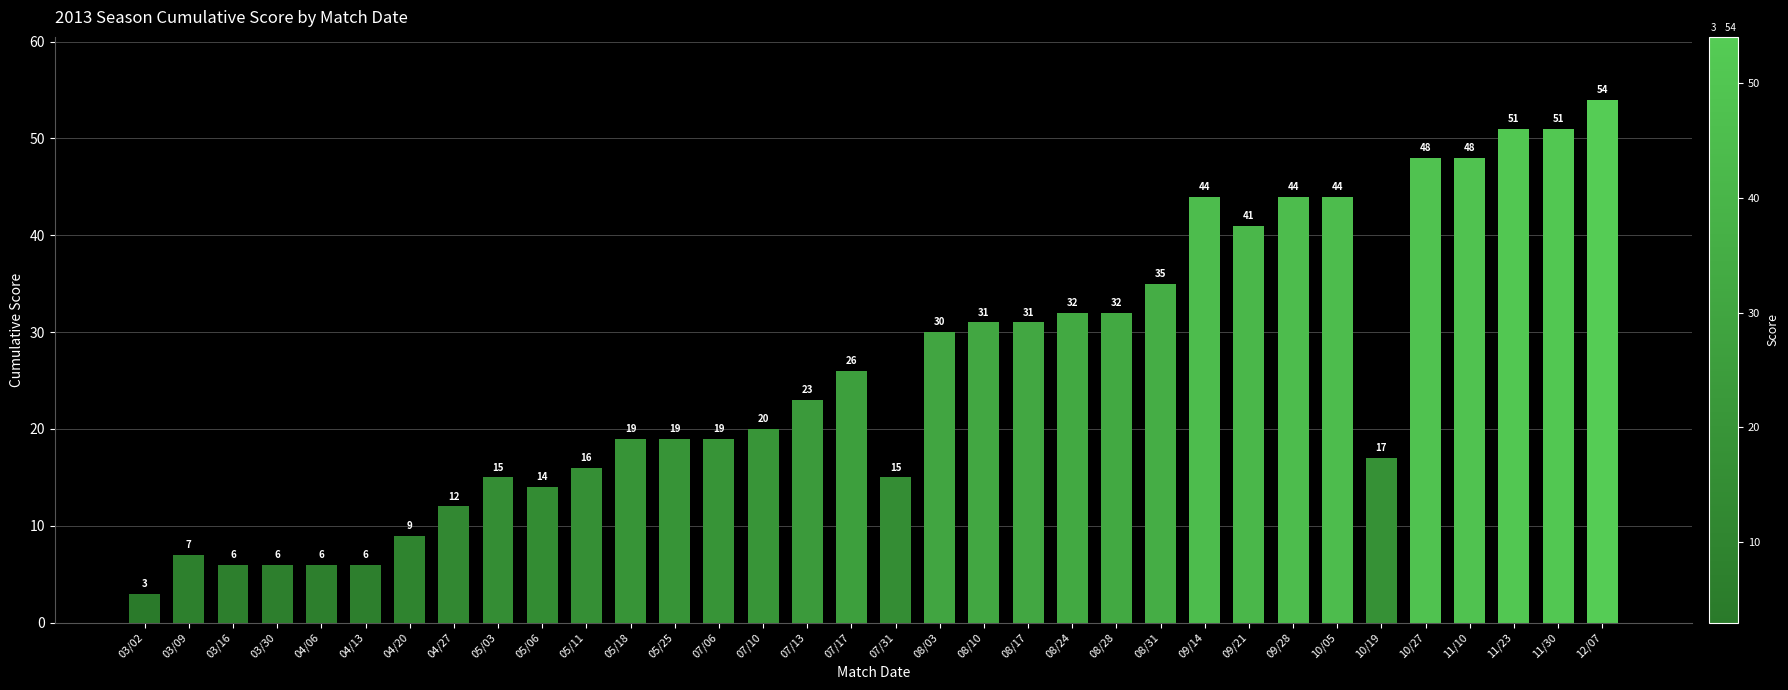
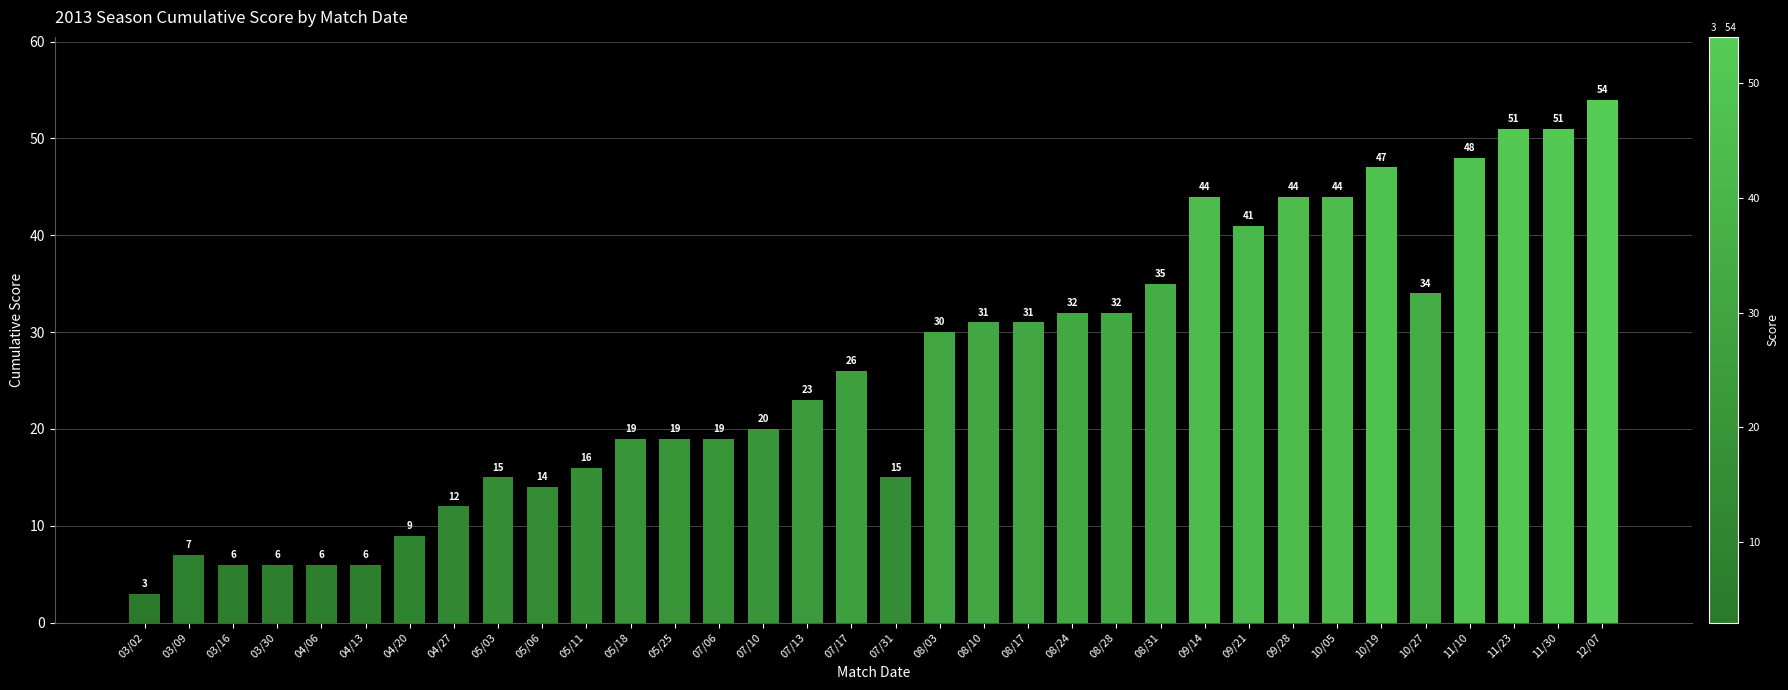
  {
    "03/02": 3,
    "03/09": 7,
    "03/16": 6,
    "03/30": 6,
    "04/06": 6,
    "04/13": 6,
    "04/20": 9,
    "04/27": 12,
    "05/03": 15,
    "05/06": 14,
    "05/11": 16,
    "05/18": 19,
    "05/25": 19,
    "07/06": 19,
    "07/10": 20,
    "07/13": 23,
    "07/17": 26,
    "07/31": 15,
    "08/03": 30,
    "08/10": 31,
    "08/17": 31,
    "08/24": 32,
    "08/28": 32,
    "08/31": 35,
    "09/14": 44,
    "09/21": 41,
    "09/28": 44,
    "10/05": 44,
-   "10/19": 17,
-   "10/27": 48,
+   "10/19": 47,
+   "10/27": 34,
    "11/10": 48,
    "11/23": 51,
    "11/30": 51,
    "12/07": 54
  }
